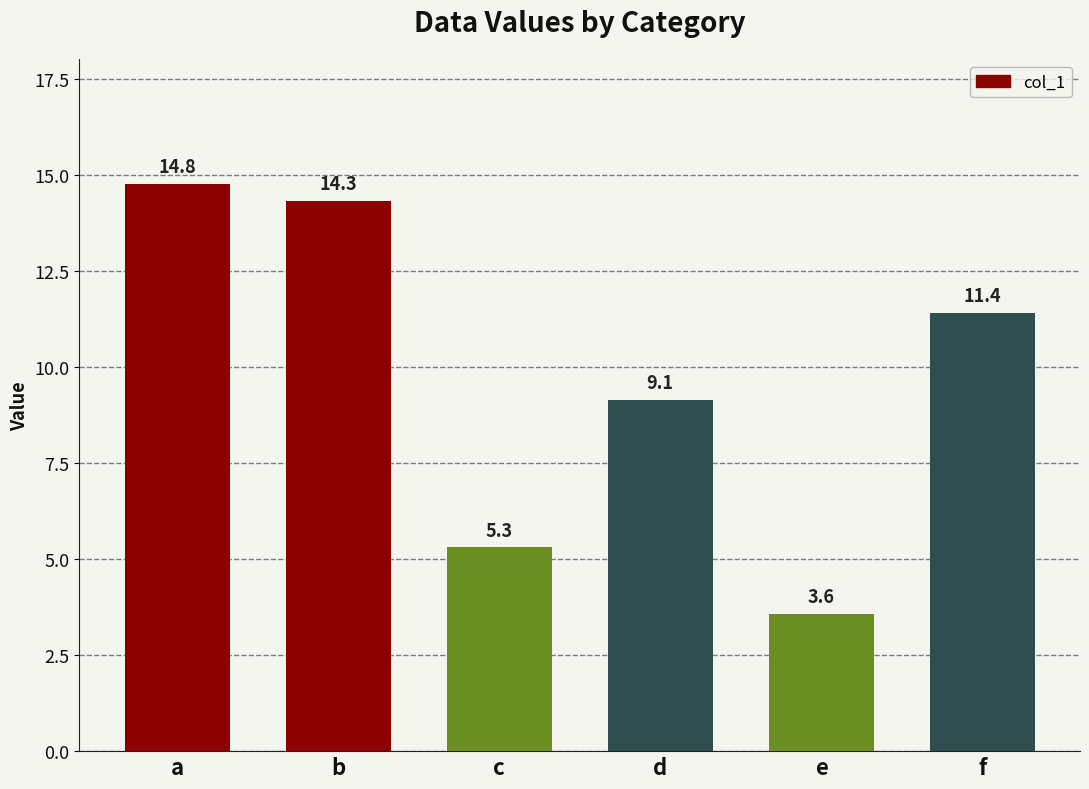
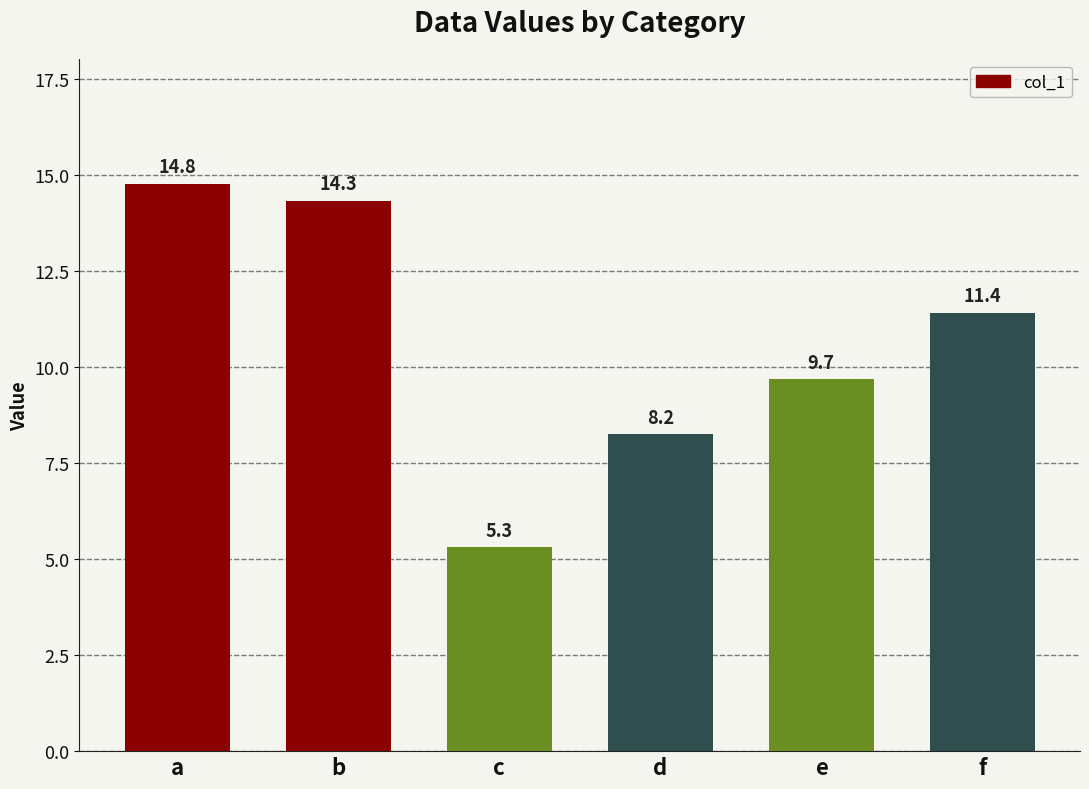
  {
    "a": 14.8,
    "b": 14.3,
    "c": 5.3,
-   "d": 9.1,
-   "e": 3.6,
+   "d": 8.2,
+   "e": 9.7,
    "f": 11.4
  }
